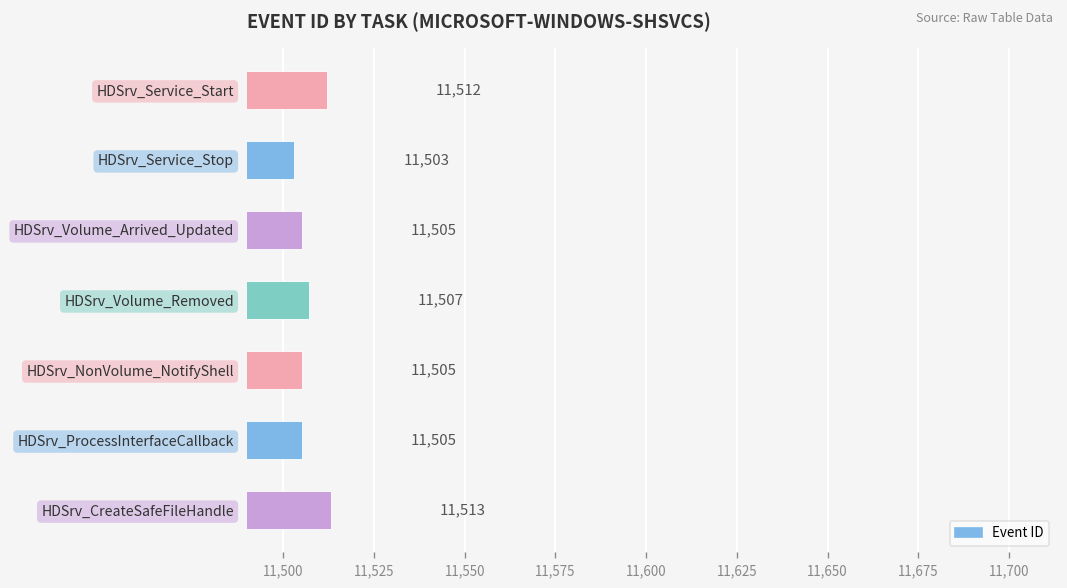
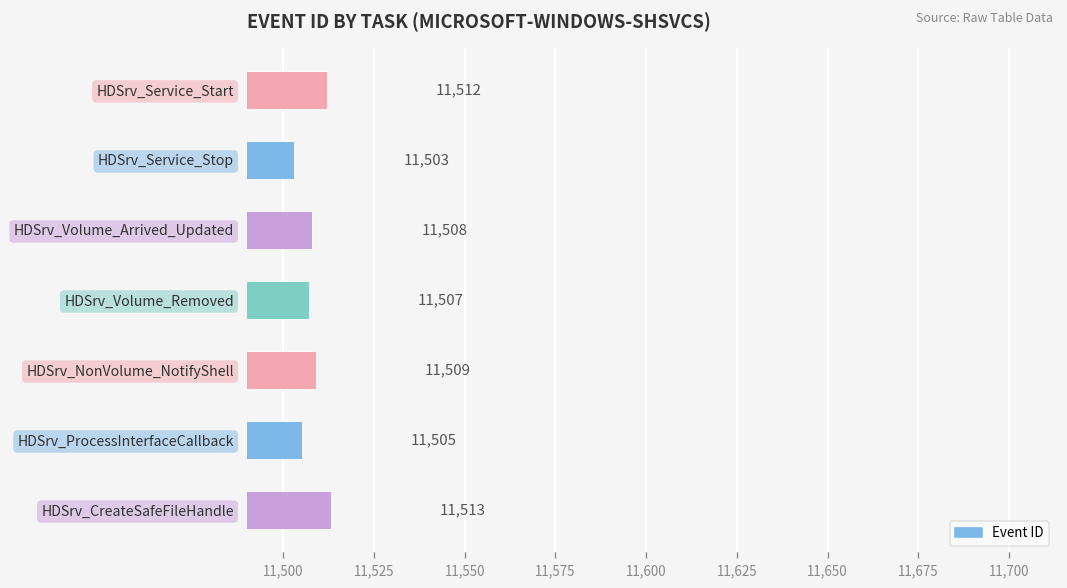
  {
-   "HDSrv_Volume_Arrived_Updated": "11,505",
-   "HDSrv_NonVolume_NotifyShell": "11,505"
+   "HDSrv_Volume_Arrived_Updated": "11,508",
+   "HDSrv_NonVolume_NotifyShell": "11,509"
  }
